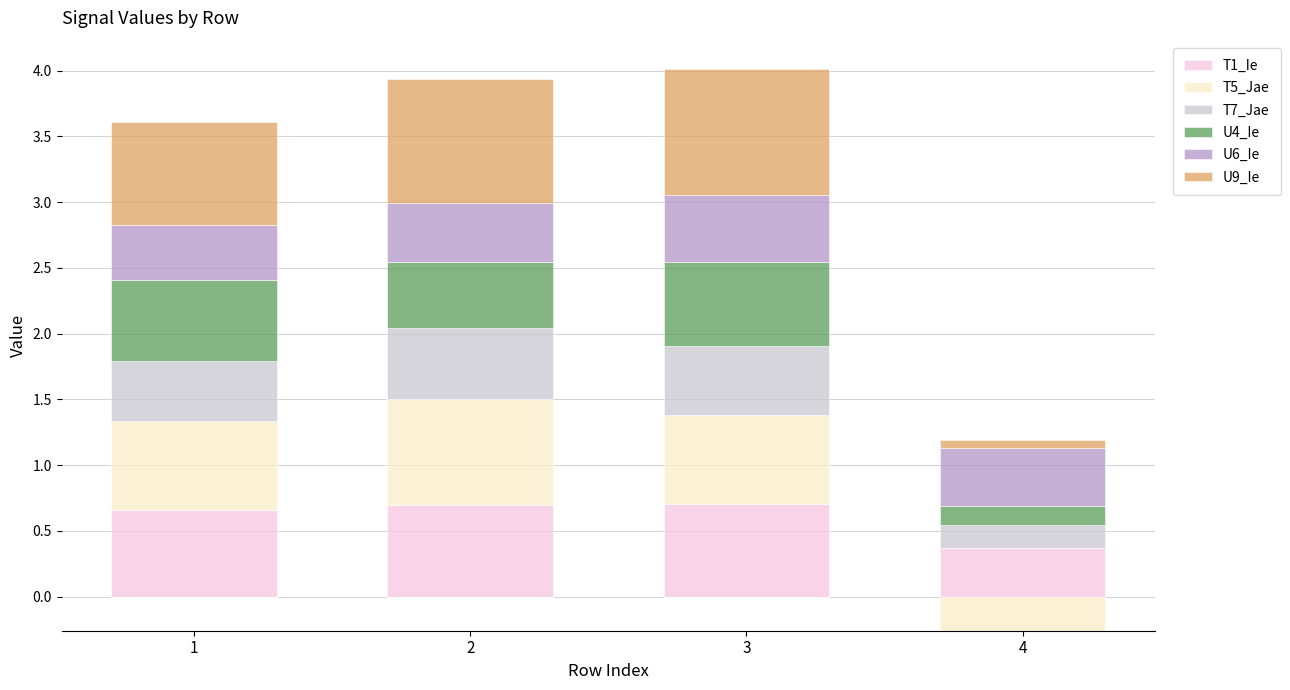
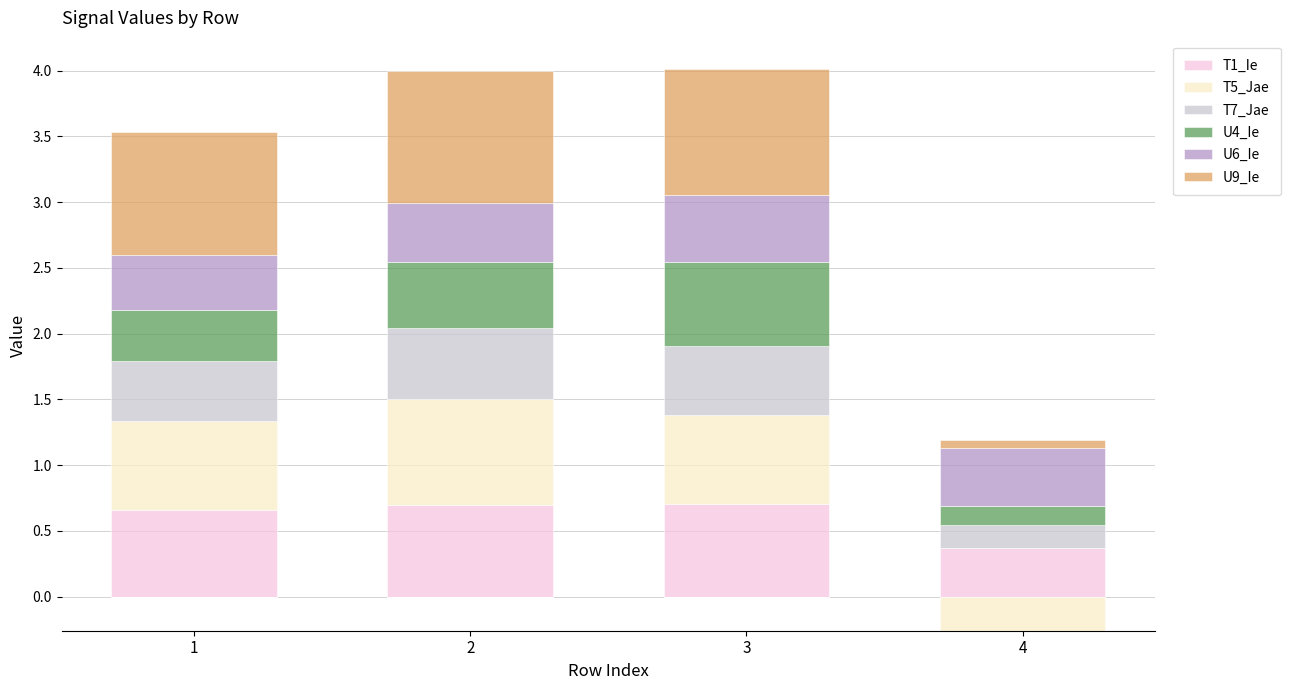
  {
    "U4_Ie": {
-     "1": 0.62,
+     "1": 0.39,
      "2": 0.50,
      "3": 0.64,
      "4": 0.15
    },
    "U9_Ie": {
-     "1": 0.78,
-     "2": 0.94,
+     "1": 0.93,
+     "2": 1.00,
      "3": 0.96,
      "4": 0.06
    }
  }
